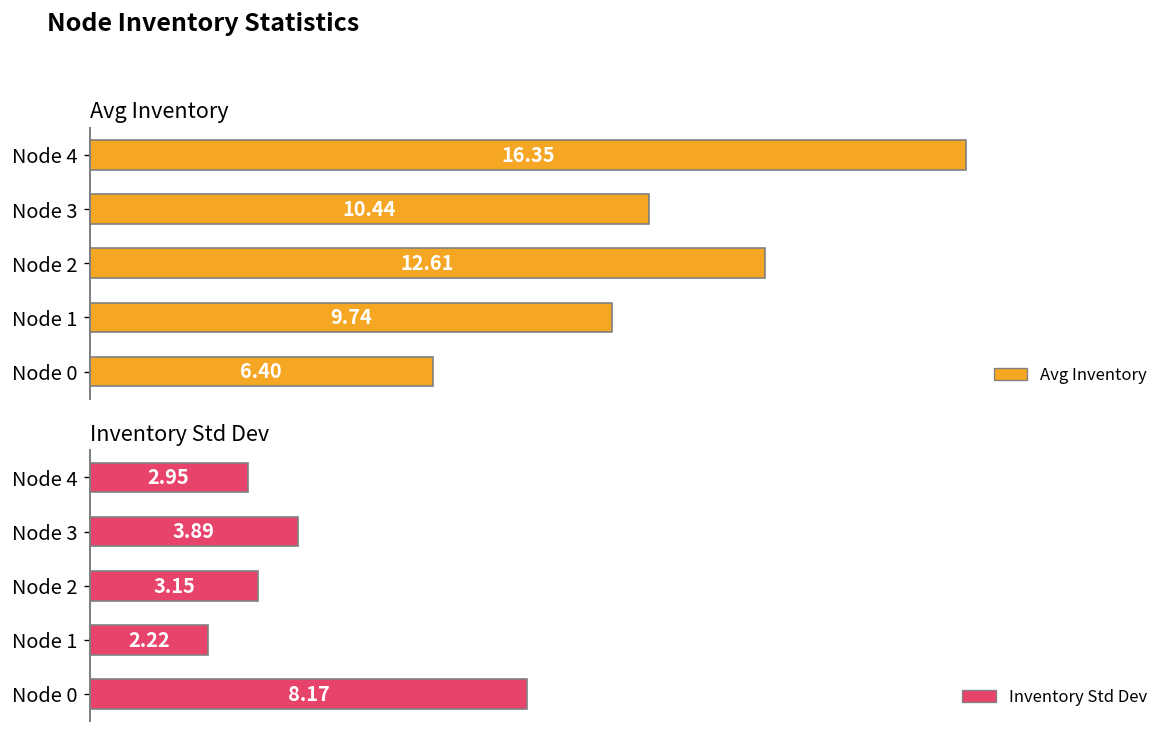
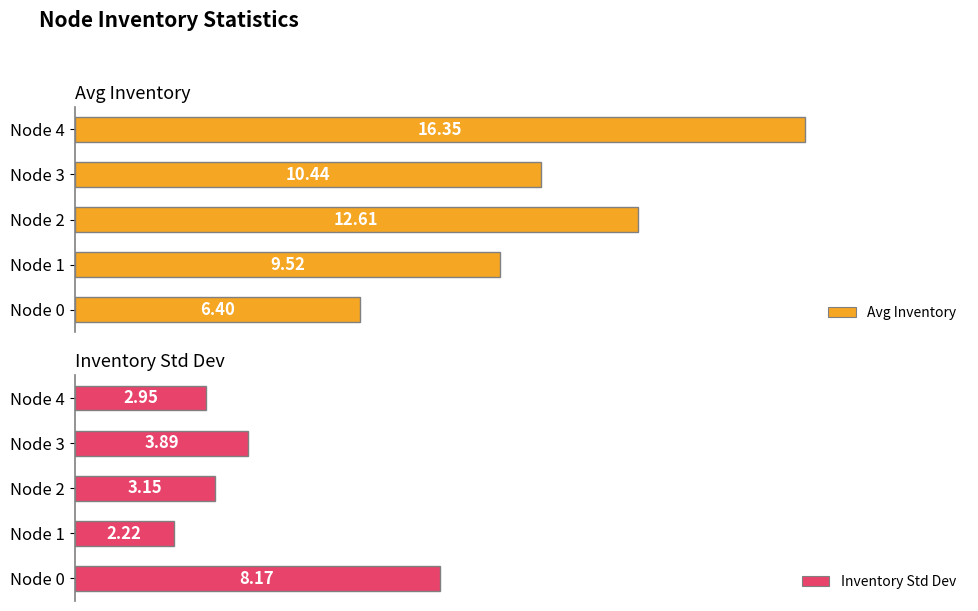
  {
    "Avg Inventory": {
      "Node 4": 16.35,
      "Node 3": 10.44,
      "Node 2": 12.61,
-     "Node 1": 9.74,
+     "Node 1": 9.52,
      "Node 0": 6.40
    },
    "Inventory Std Dev": {
      "Node 4": 2.95,
      "Node 3": 3.89,
      "Node 2": 3.15,
      "Node 1": 2.22,
      "Node 0": 8.17
    }
  }
